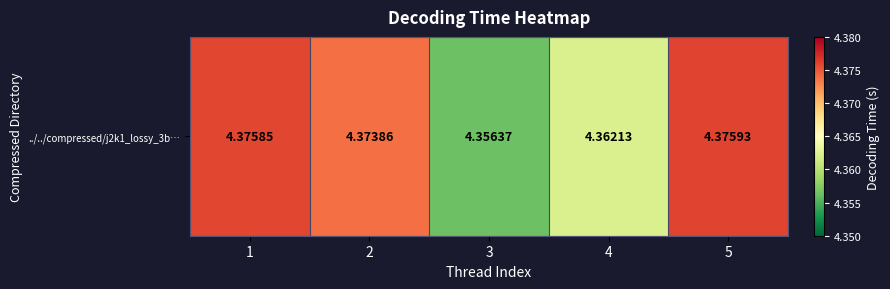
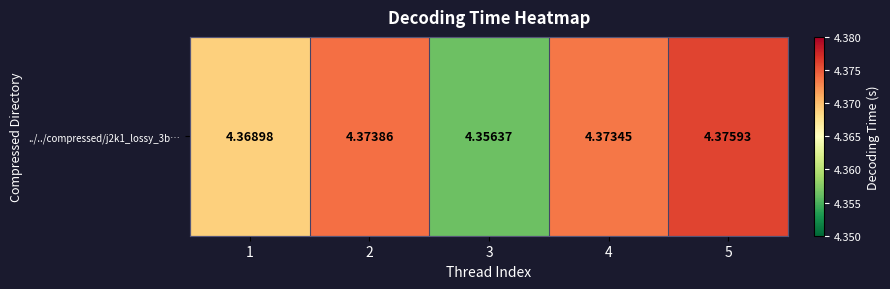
  {
    "../../compressed/j2k1_lossy_3b…": {
-     "1": 4.37585,
+     "1": 4.36898,
      "2": 4.37386,
      "3": 4.35637,
-     "4": 4.36213,
+     "4": 4.37345,
      "5": 4.37593
    }
  }
